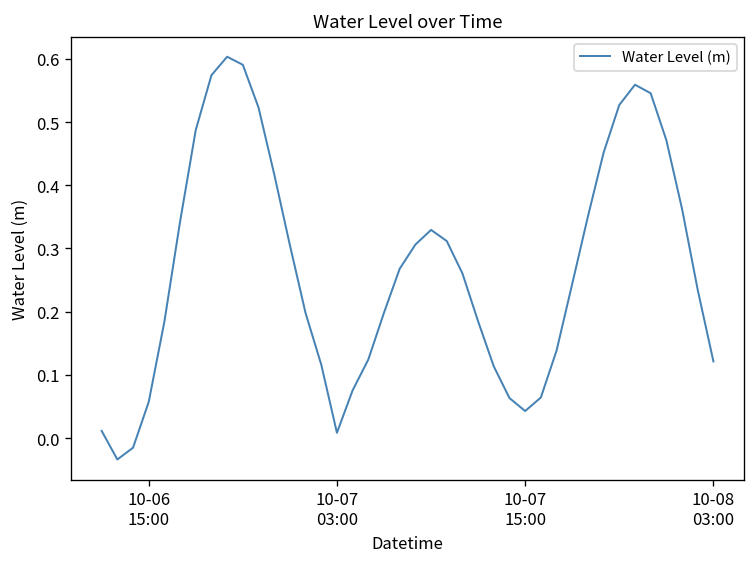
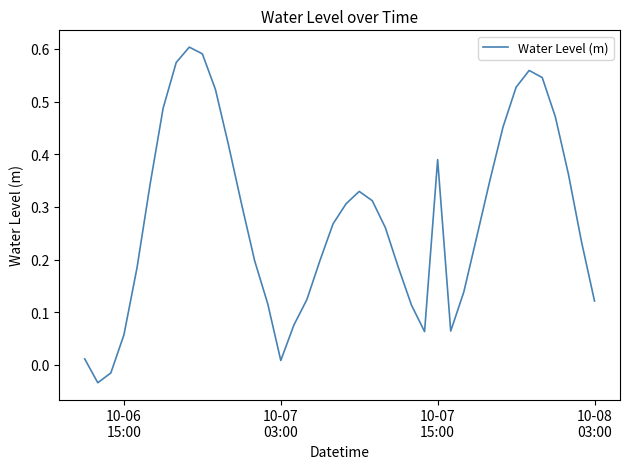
  {
    "10-06 15:00": 0.06,
    "10-07 03:00": 0.01,
-   "10-07 15:00": 0.04,
+   "10-07 15:00": 0.39,
    "10-08 03:00": 0.12
  }
